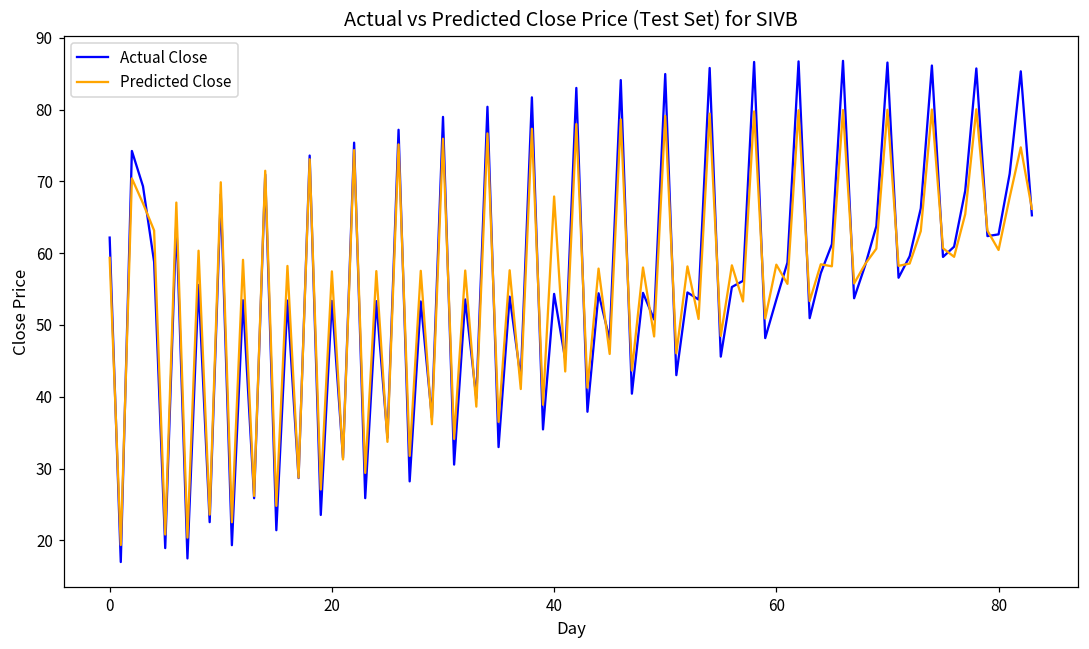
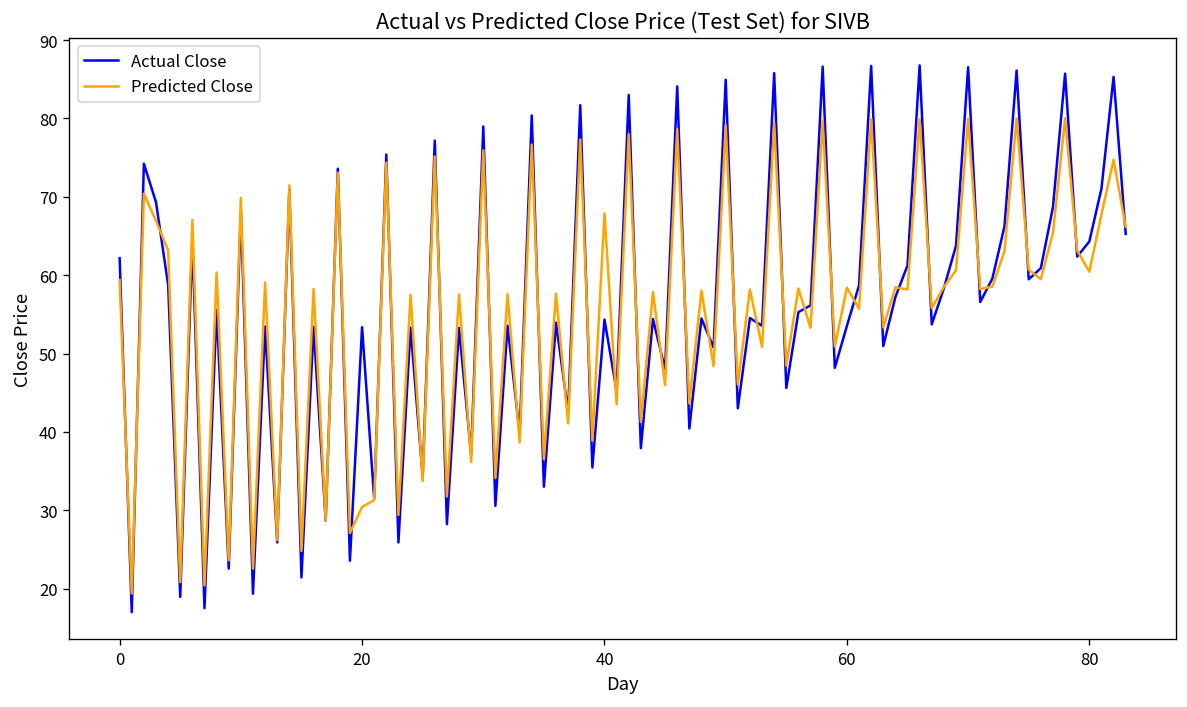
  {
    "Actual Close": {
      "0": 62,
      "20": 53,
      "40": 54,
      "60": 54,
-     "80": 63
+     "80": 64
    },
    "Predicted Close": {
      "0": 59,
-     "20": 57,
+     "20": 30,
      "40": 68,
      "60": 58,
      "80": 60
    }
  }
